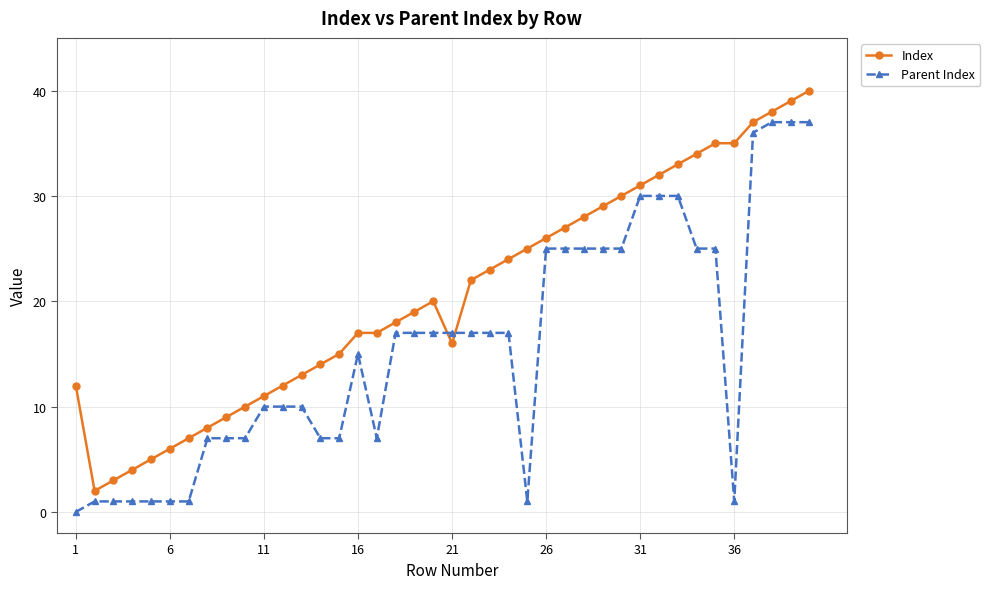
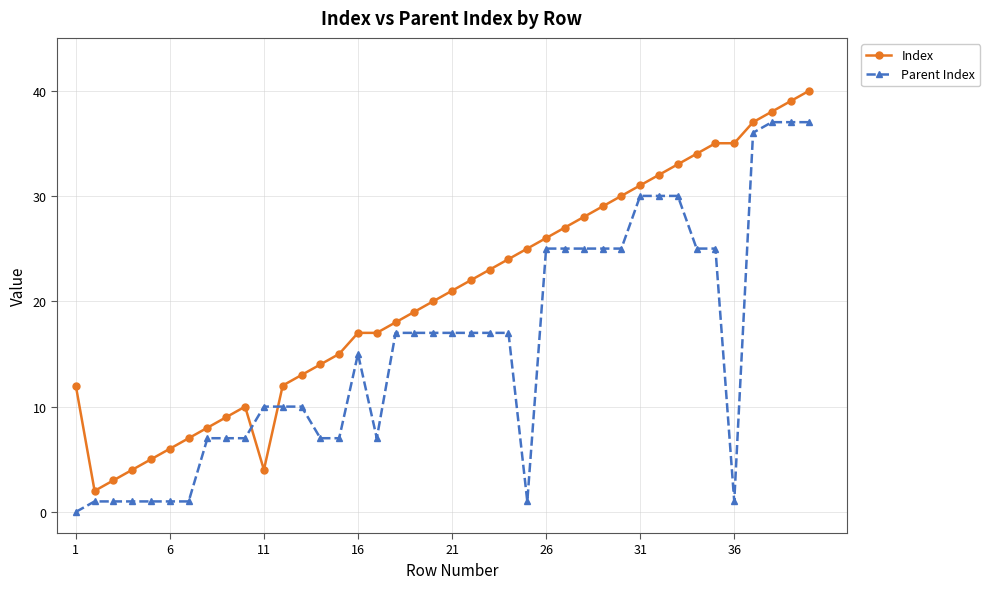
  {
    "Index": {
      "1": 12,
      "6": 6,
-     "11": 11,
+     "11": 4,
      "16": 17,
-     "21": 16,
+     "21": 21,
      "26": 26,
      "31": 31,
      "36": 35
    },
    "Parent Index": {
      "1": 0,
      "6": 1,
      "11": 10,
      "16": 15,
      "21": 17,
      "26": 25,
      "31": 30,
      "36": 1
    }
  }
